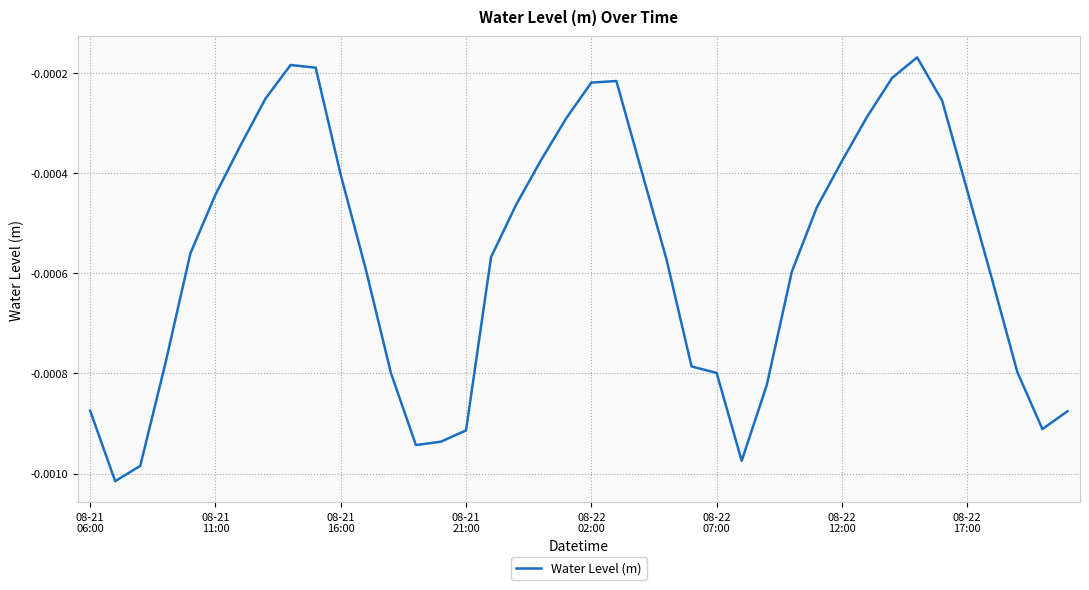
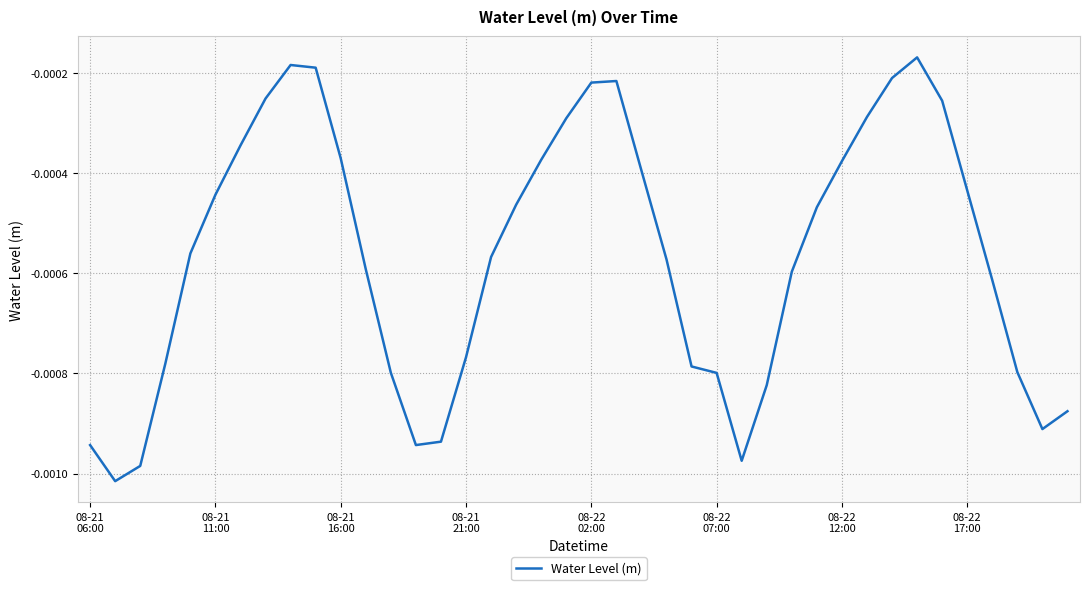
  {
-   "08-21 06:00": -0.00087,
+   "08-21 06:00": -0.00094,
    "08-21 11:00": -0.00044,
-   "08-21 16:00": -0.00040,
-   "08-21 21:00": -0.00091,
+   "08-21 16:00": -0.00037,
+   "08-21 21:00": -0.00077,
    "08-22 02:00": -0.00022,
    "08-22 07:00": -0.00080,
    "08-22 12:00": -0.00038,
    "08-22 17:00": -0.00043
  }
